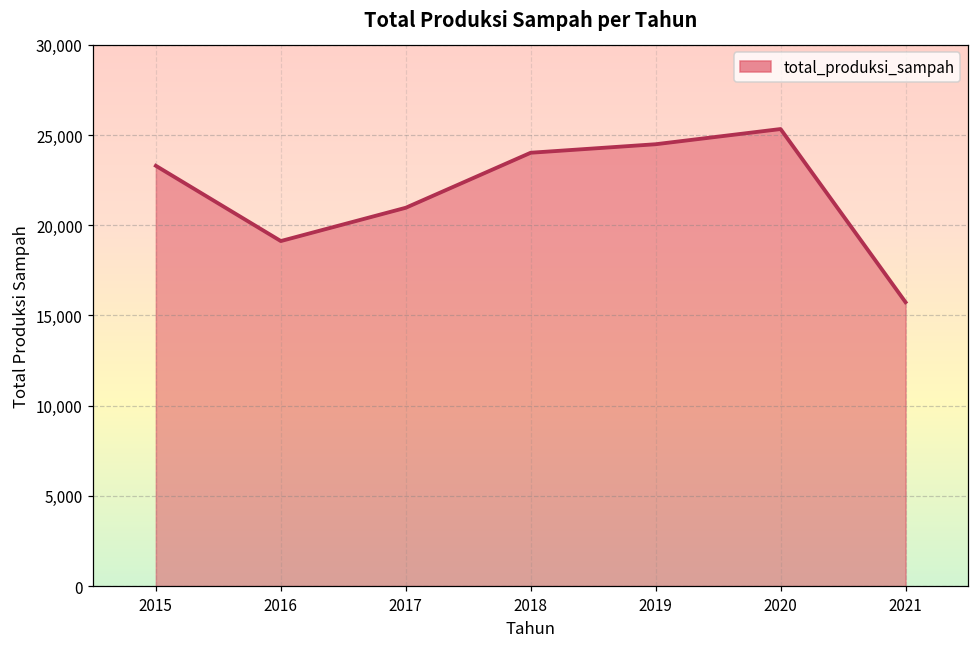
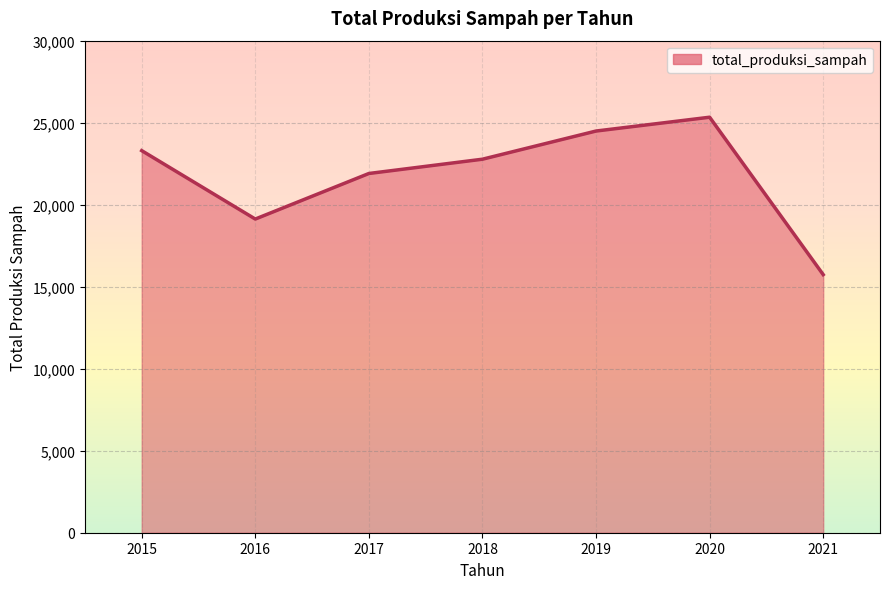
  {
    "2015": "23,300",
    "2016": "19,100",
-   "2017": "21,000",
-   "2018": "24,000",
+   "2017": "21,900",
+   "2018": "22,800",
    "2019": "24,500",
    "2020": "25,300",
    "2021": "15,700"
  }
